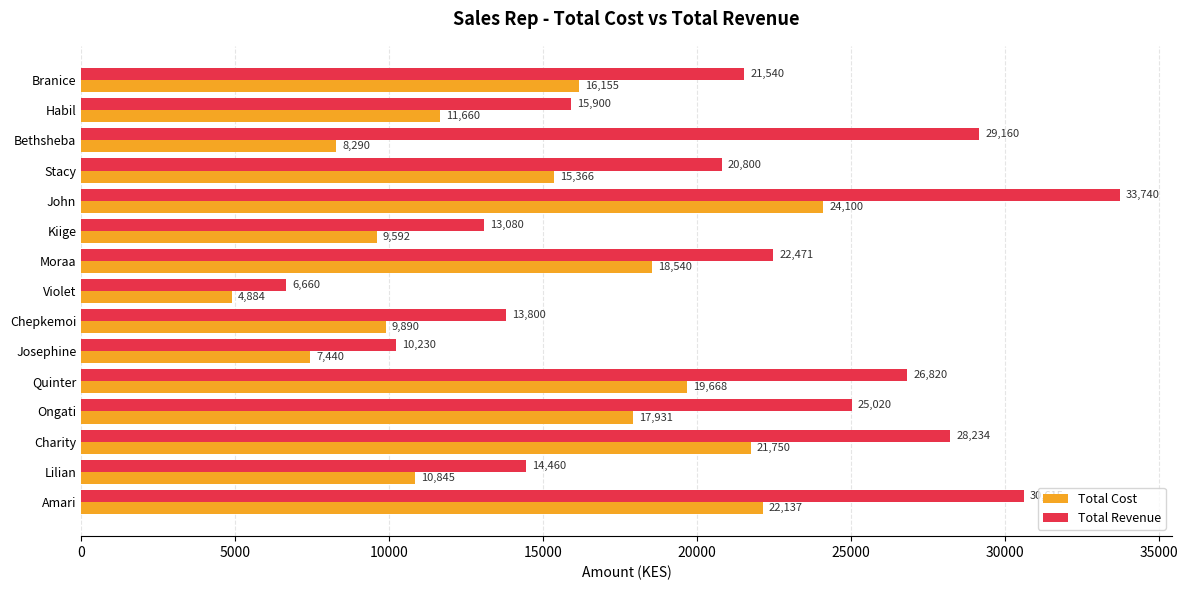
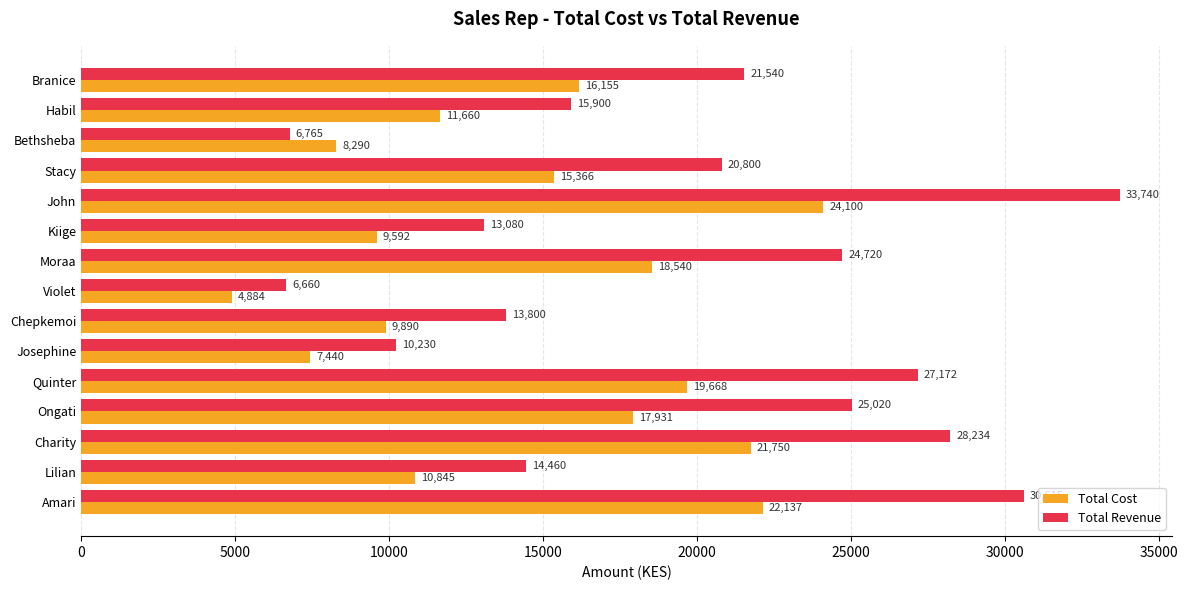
  {
    "Total Cost": {
      "Branice": "16,155",
      "Habil": "11,660",
      "Bethsheba": "8,290",
      "Stacy": "15,366",
      "John": "24,100",
      "Kiige": "9,592",
      "Moraa": "18,540",
      "Violet": "4,884",
      "Chepkemoi": "9,890",
      "Josephine": "7,440",
      "Quinter": "19,668",
      "Ongati": "17,931",
      "Charity": "21,750",
      "Lilian": "10,845",
      "Amari": "22,137"
    },
    "Total Revenue": {
      "Branice": "21,540",
      "Habil": "15,900",
-     "Bethsheba": "29,160",
+     "Bethsheba": "6,765",
      "Stacy": "20,800",
      "John": "33,740",
      "Kiige": "13,080",
-     "Moraa": "22,471",
+     "Moraa": "24,720",
      "Violet": "6,660",
      "Chepkemoi": "13,800",
      "Josephine": "10,230",
-     "Quinter": "26,820",
+     "Quinter": "27,172",
      "Ongati": "25,020",
      "Charity": "28,234",
      "Lilian": "14,460"
    }
  }
